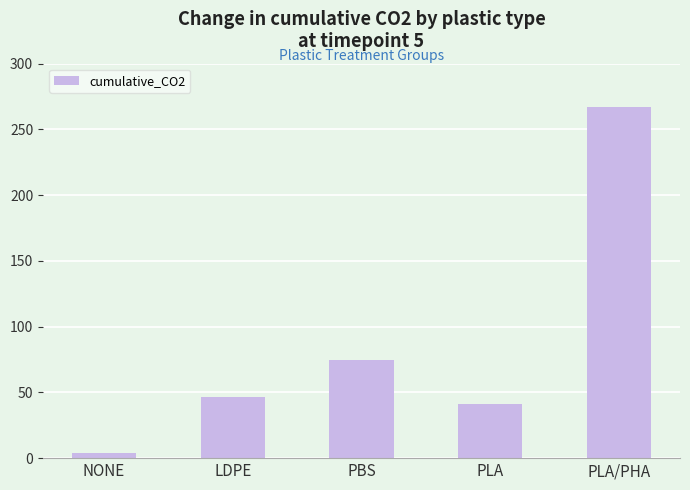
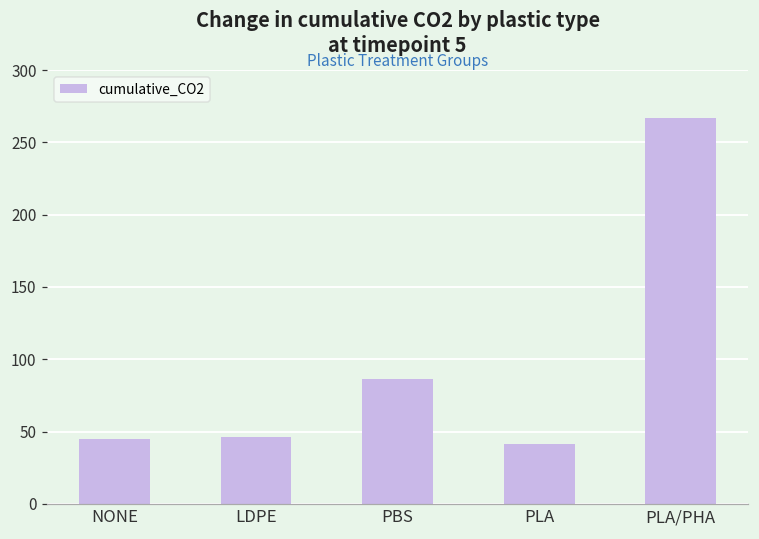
  {
-   "NONE": 4,
+   "NONE": 45,
    "LDPE": 46,
-   "PBS": 75,
+   "PBS": 86,
    "PLA": 41,
    "PLA/PHA": 267
  }
